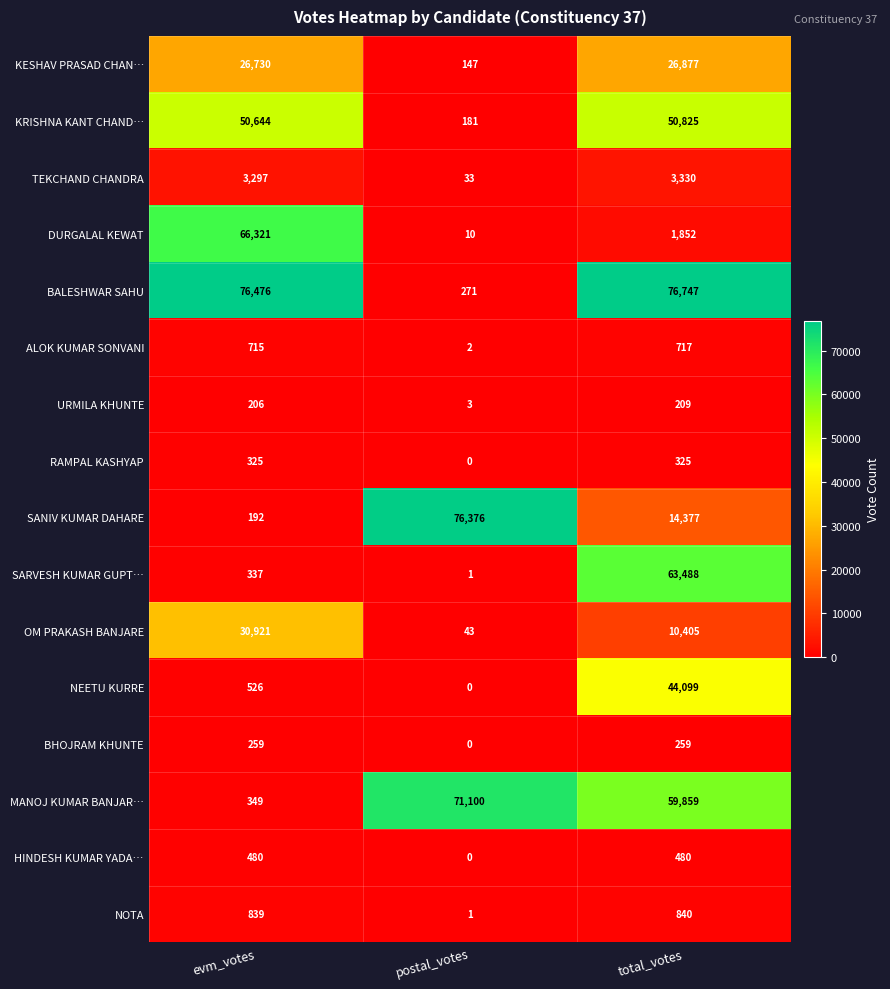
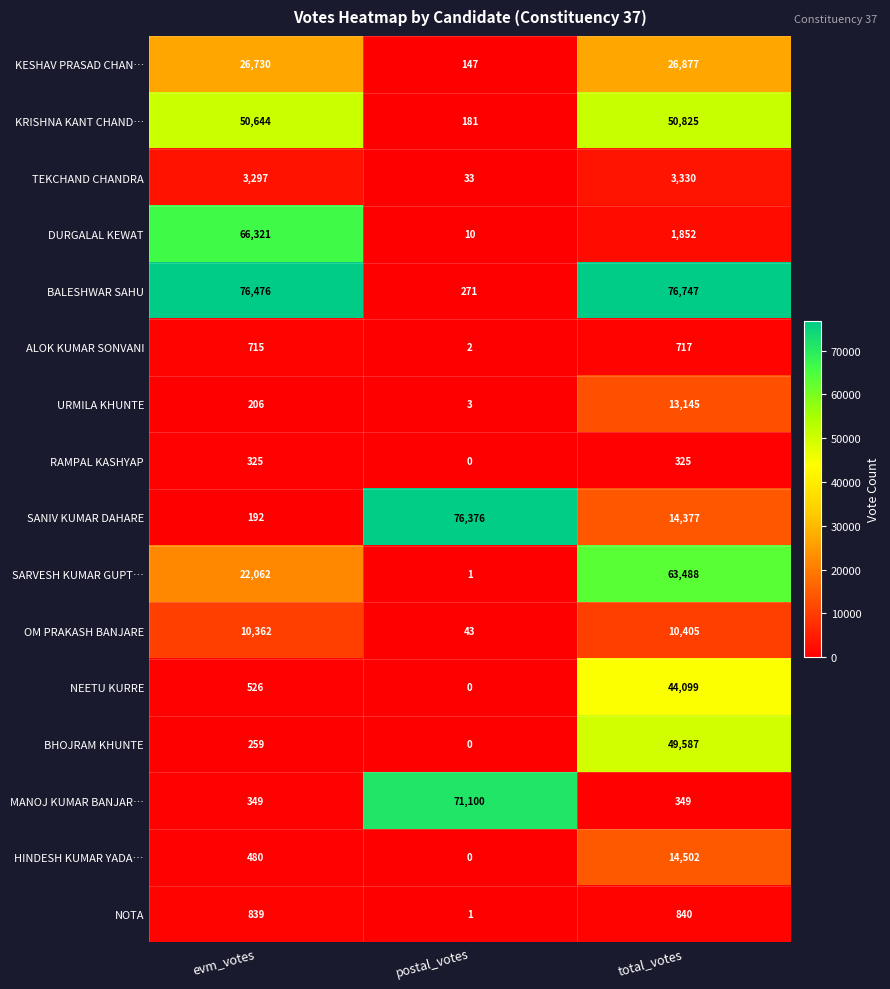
  {
    "KESHAV PRASAD CHAN…": {
      "evm_votes": "26,730",
      "postal_votes": "147",
      "total_votes": "26,877"
    },
    "KRISHNA KANT CHAND…": {
      "evm_votes": "50,644",
      "postal_votes": "181",
      "total_votes": "50,825"
    },
    "TEKCHAND CHANDRA": {
      "evm_votes": "3,297",
      "postal_votes": "33",
      "total_votes": "3,330"
    },
    "DURGALAL KEWAT": {
      "evm_votes": "66,321",
      "postal_votes": "10",
      "total_votes": "1,852"
    },
    "BALESHWAR SAHU": {
      "evm_votes": "76,476",
      "postal_votes": "271",
      "total_votes": "76,747"
    },
    "ALOK KUMAR SONVANI": {
      "evm_votes": "715",
      "postal_votes": "2",
      "total_votes": "717"
    },
    "URMILA KHUNTE": {
      "evm_votes": "206",
      "postal_votes": "3",
-     "total_votes": "209"
+     "total_votes": "13,145"
    },
    "RAMPAL KASHYAP": {
      "evm_votes": "325",
      "postal_votes": "0",
      "total_votes": "325"
    },
    "SANIV KUMAR DAHARE": {
      "evm_votes": "192",
      "postal_votes": "76,376",
      "total_votes": "14,377"
    },
    "SARVESH KUMAR GUPT…": {
-     "evm_votes": "337",
+     "evm_votes": "22,062",
      "postal_votes": "1",
      "total_votes": "63,488"
    },
    "OM PRAKASH BANJARE": {
-     "evm_votes": "30,921",
+     "evm_votes": "10,362",
      "postal_votes": "43",
      "total_votes": "10,405"
    },
    "NEETU KURRE": {
      "evm_votes": "526",
      "postal_votes": "0",
      "total_votes": "44,099"
    },
    "BHOJRAM KHUNTE": {
      "evm_votes": "259",
      "postal_votes": "0",
-     "total_votes": "259"
+     "total_votes": "49,587"
    },
    "MANOJ KUMAR BANJAR…": {
      "evm_votes": "349",
      "postal_votes": "71,100",
-     "total_votes": "59,859"
+     "total_votes": "349"
    },
    "HINDESH KUMAR YADA…": {
      "evm_votes": "480",
      "postal_votes": "0",
-     "total_votes": "480"
+     "total_votes": "14,502"
    },
    "NOTA": {
      "evm_votes": "839",
      "postal_votes": "1",
      "total_votes": "840"
    }
  }
